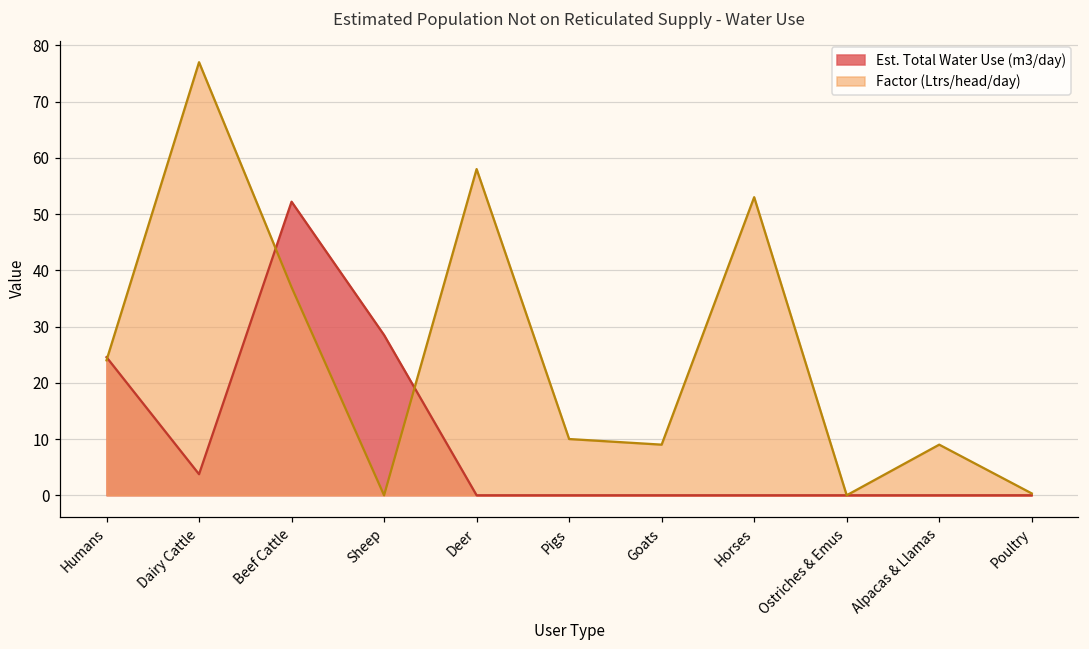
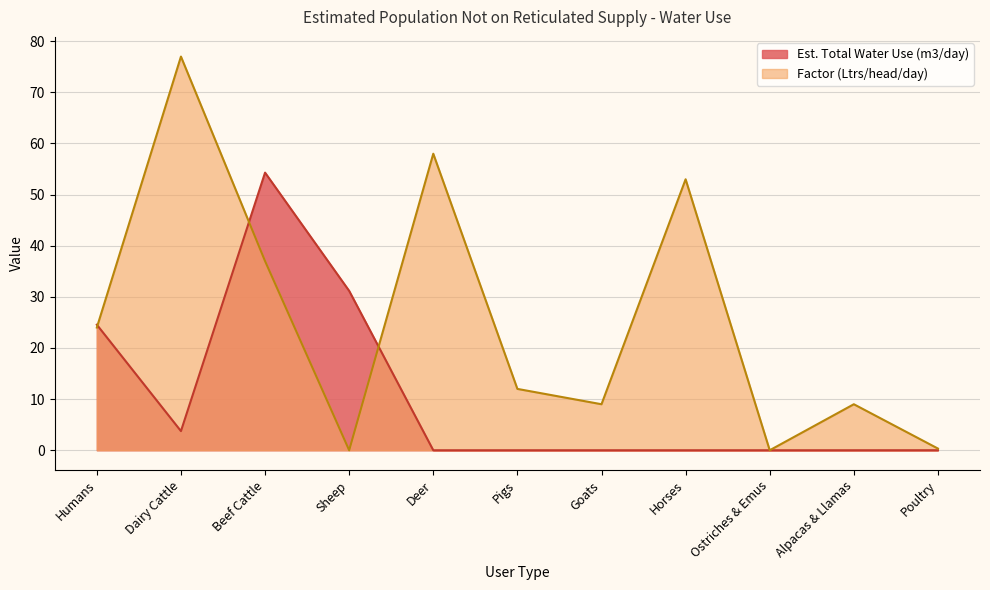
  {
    "Est. Total Water Use (m3/day)": {
      "Humans": 25,
      "Dairy Cattle": 4,
-     "Beef Cattle": 52,
-     "Sheep": 28,
+     "Beef Cattle": 54,
+     "Sheep": 31,
      "Deer": 0,
      "Pigs": 0,
      "Goats": 0,
      "Horses": 0,
      "Alpacas & Llamas": 0
    },
    "Factor (Ltrs/head/day)": {
      "Humans": 24,
      "Dairy Cattle": 77,
      "Beef Cattle": 37,
      "Sheep": 0,
      "Deer": 58,
-     "Pigs": 10,
+     "Pigs": 12,
      "Goats": 9,
      "Horses": 53,
      "Alpacas & Llamas": 9
    }
  }
